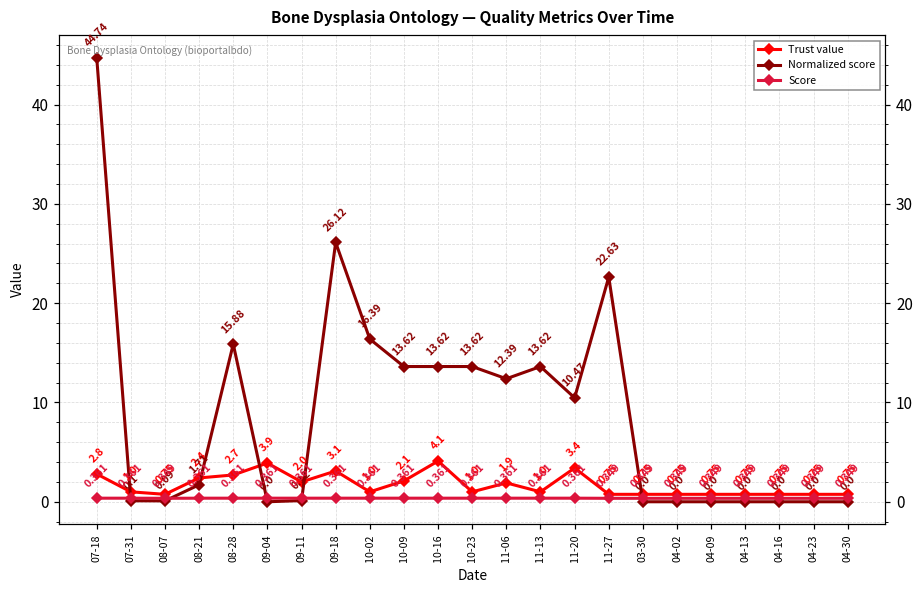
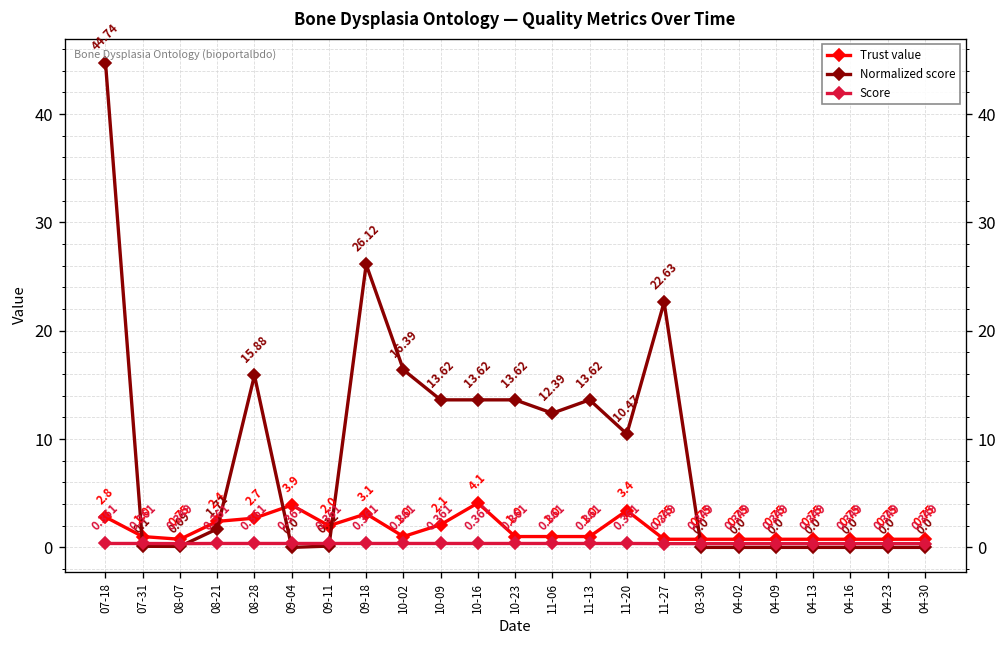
  {
    "Trust value": {
      "09-04": 3.9,
      "09-18": 3.1,
      "10-16": 4.1,
-     "11-06": 1.9,
+     "11-06": 1.0,
      "11-20": 3.4
    },
    "Normalized score": {
      "07-18": 44.74,
      "08-28": 15.88,
      "09-18": 26.12,
      "10-02": 16.39,
      "10-09": 13.62,
      "10-16": 13.62,
      "10-23": 13.62,
      "11-06": 12.39,
      "11-13": 13.62,
      "11-20": 10.47,
      "11-27": 22.63
    }
  }
